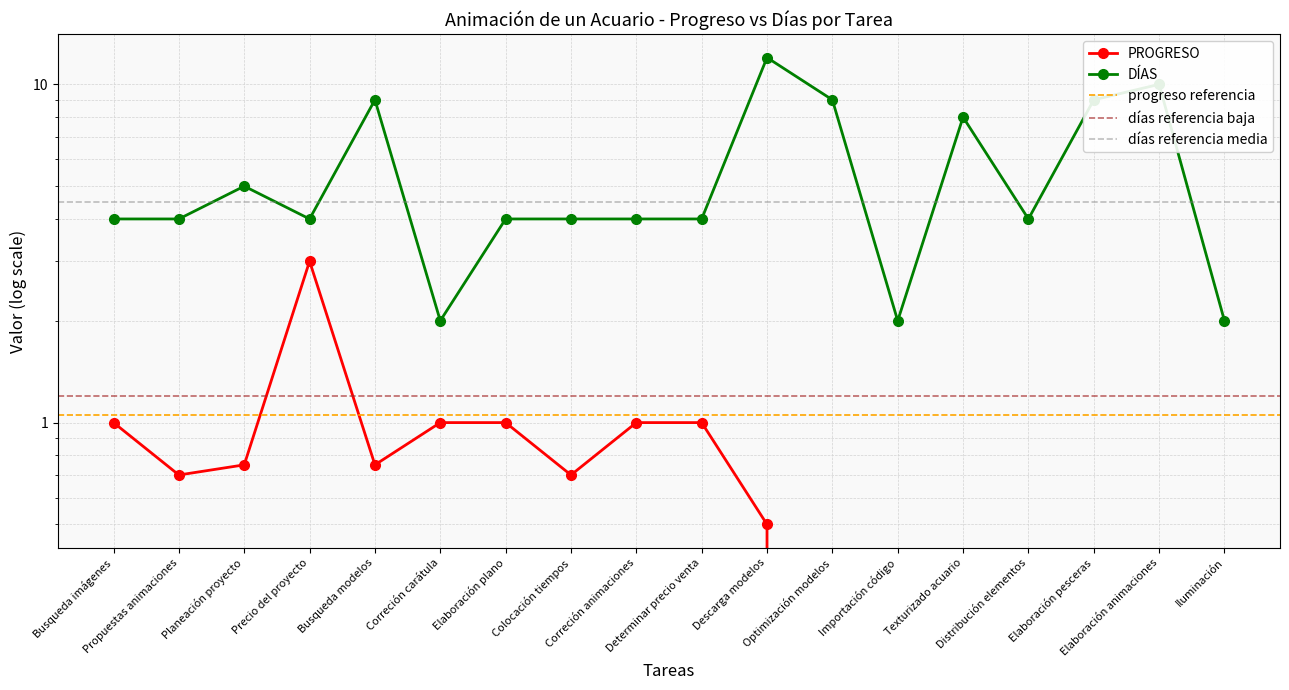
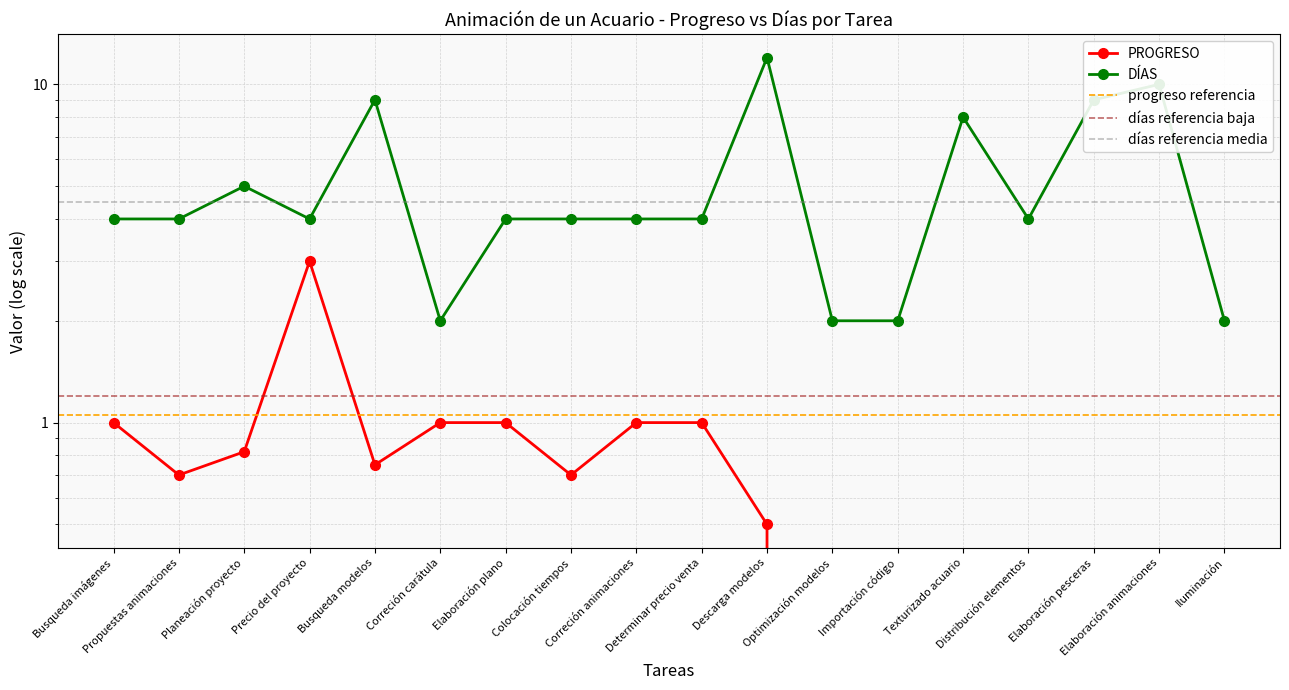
  {
    "PROGRESO": {
      "Busqueda imágenes": 1.00,
      "Propuestas animaciones": 0.70,
-     "Planeación proyecto": 0.75,
+     "Planeación proyecto": 0.82,
      "Precio del proyecto": 3.0,
      "Busqueda modelos": 0.75,
      "Correción carátula": 1.00,
      "Elaboración plano": 1.00,
      "Colocación tiempos": 0.70,
      "Correción animaciones": 1.00,
      "Determinar precio venta": 1.00,
      "Descarga modelos": 0.50
    },
    "DÍAS": {
      "Busqueda imágenes": 4,
      "Propuestas animaciones": 4,
      "Planeación proyecto": 5,
      "Precio del proyecto": 4,
      "Busqueda modelos": 9,
      "Correción carátula": 2,
      "Elaboración plano": 4,
      "Colocación tiempos": 4,
      "Correción animaciones": 4,
      "Determinar precio venta": 4,
      "Descarga modelos": 12,
-     "Optimización modelos": 9,
+     "Optimización modelos": 2,
      "Importación código": 2,
      "Texturizado acuario": 8,
      "Distribución elementos": 4,
      "Iluminación": 2
    }
  }
